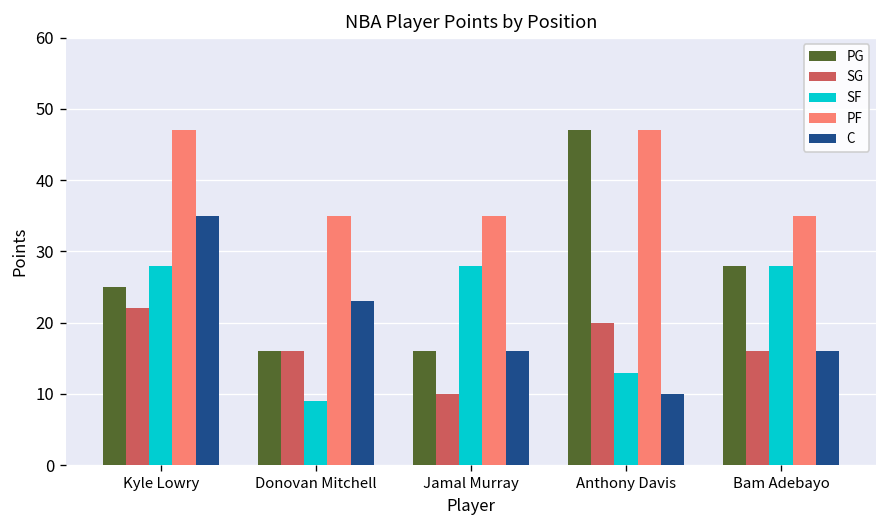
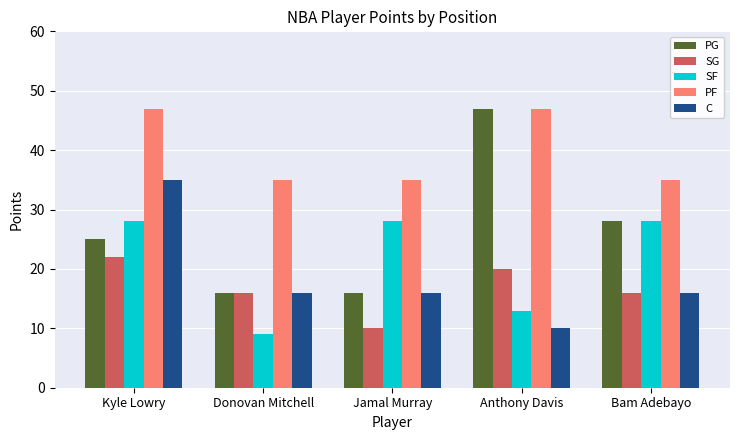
  {
    "PG": {
      "Kyle Lowry": 25,
      "Donovan Mitchell": 16,
      "Jamal Murray": 16,
      "Anthony Davis": 47,
      "Bam Adebayo": 28
    },
    "SG": {
      "Kyle Lowry": 22,
      "Donovan Mitchell": 16,
      "Jamal Murray": 10,
      "Anthony Davis": 20,
      "Bam Adebayo": 16
    },
    "SF": {
      "Kyle Lowry": 28,
      "Donovan Mitchell": 9,
      "Jamal Murray": 28,
      "Anthony Davis": 13,
      "Bam Adebayo": 28
    },
    "PF": {
      "Kyle Lowry": 47,
      "Donovan Mitchell": 35,
      "Jamal Murray": 35,
      "Anthony Davis": 47,
      "Bam Adebayo": 35
    },
    "C": {
      "Kyle Lowry": 35,
-     "Donovan Mitchell": 23,
+     "Donovan Mitchell": 16,
      "Jamal Murray": 16,
      "Anthony Davis": 10,
      "Bam Adebayo": 16
    }
  }
